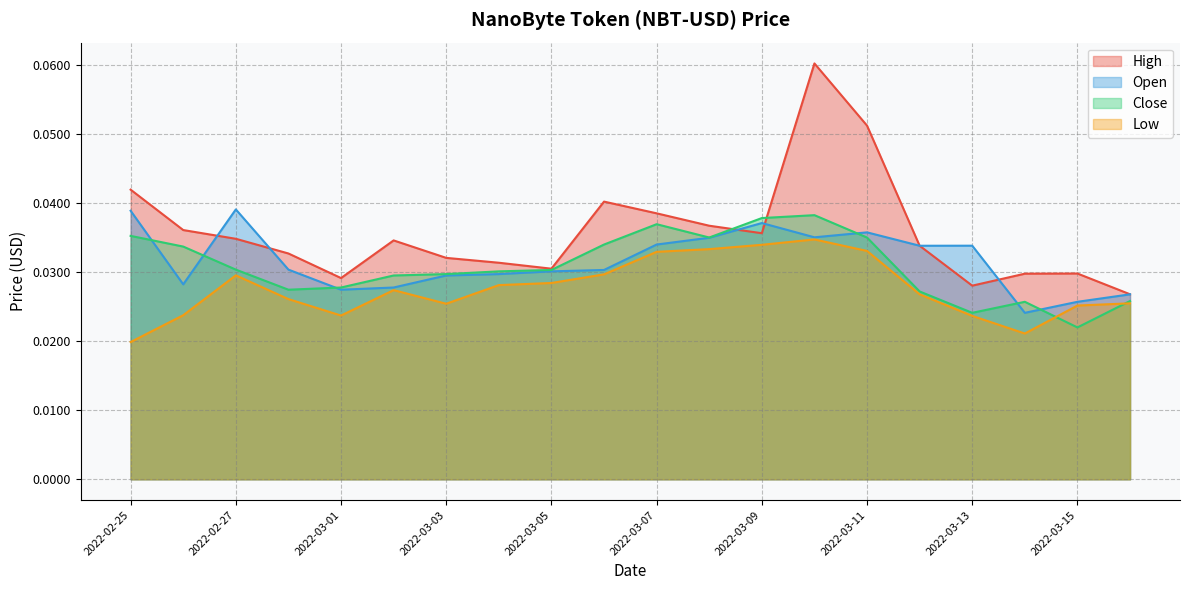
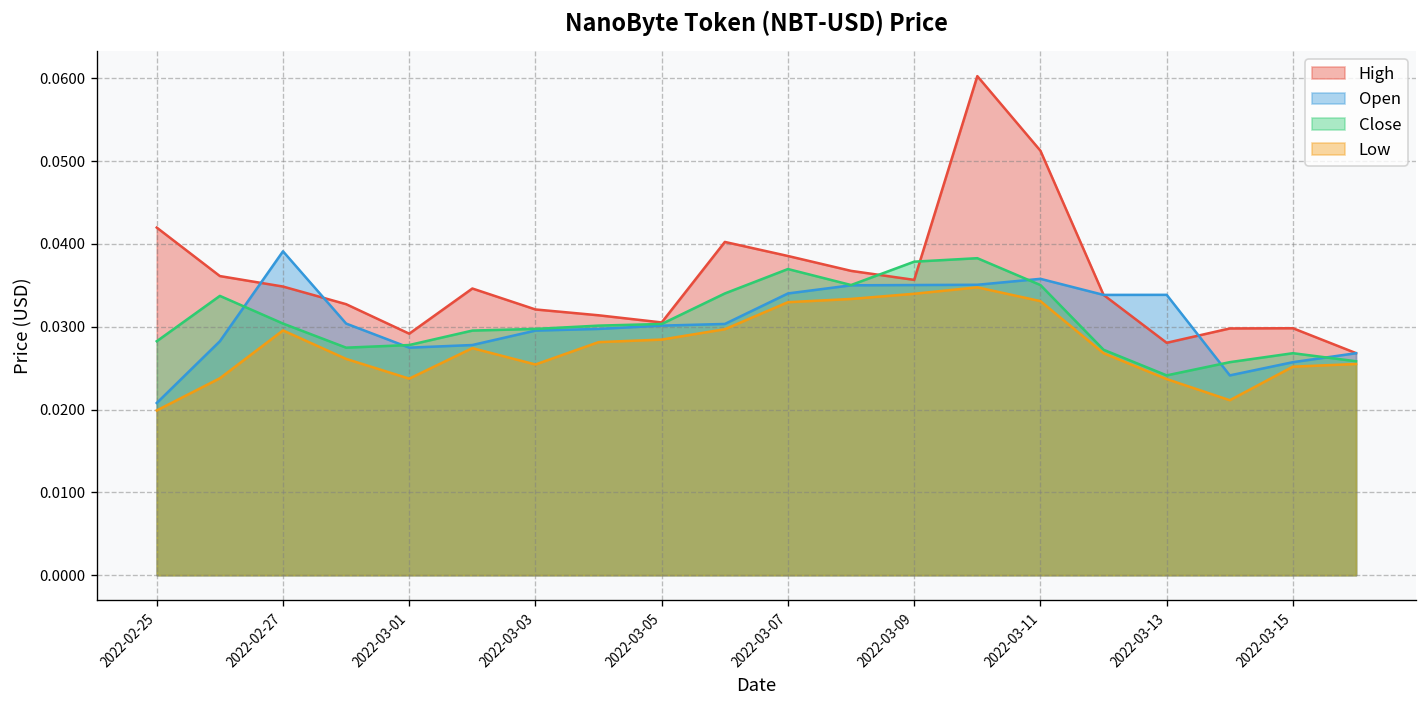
  {
    "Open": {
-     "2022-02-25": 0.039,
+     "2022-02-25": 0.021,
      "2022-02-27": 0.039,
      "2022-03-07": 0.034,
-     "2022-03-09": 0.037,
+     "2022-03-09": 0.035,
      "2022-03-11": 0.036,
      "2022-03-13": 0.034,
      "2022-03-15": 0.026
    },
    "Close": {
-     "2022-02-25": 0.035,
+     "2022-02-25": 0.028,
      "2022-02-27": 0.030,
      "2022-03-07": 0.037,
      "2022-03-09": 0.038,
      "2022-03-11": 0.035,
      "2022-03-13": 0.024,
-     "2022-03-15": 0.022
+     "2022-03-15": 0.027
    }
  }
